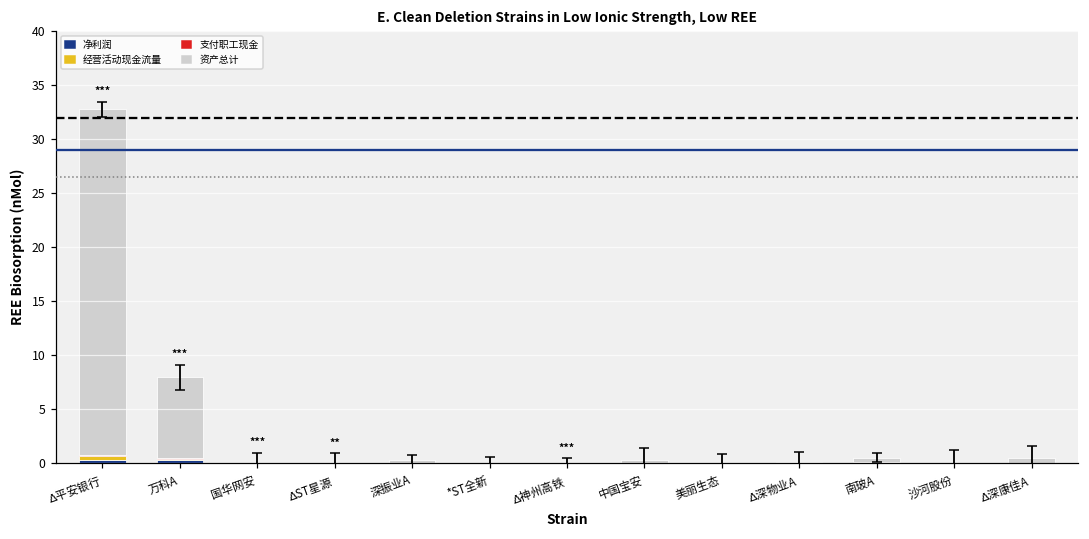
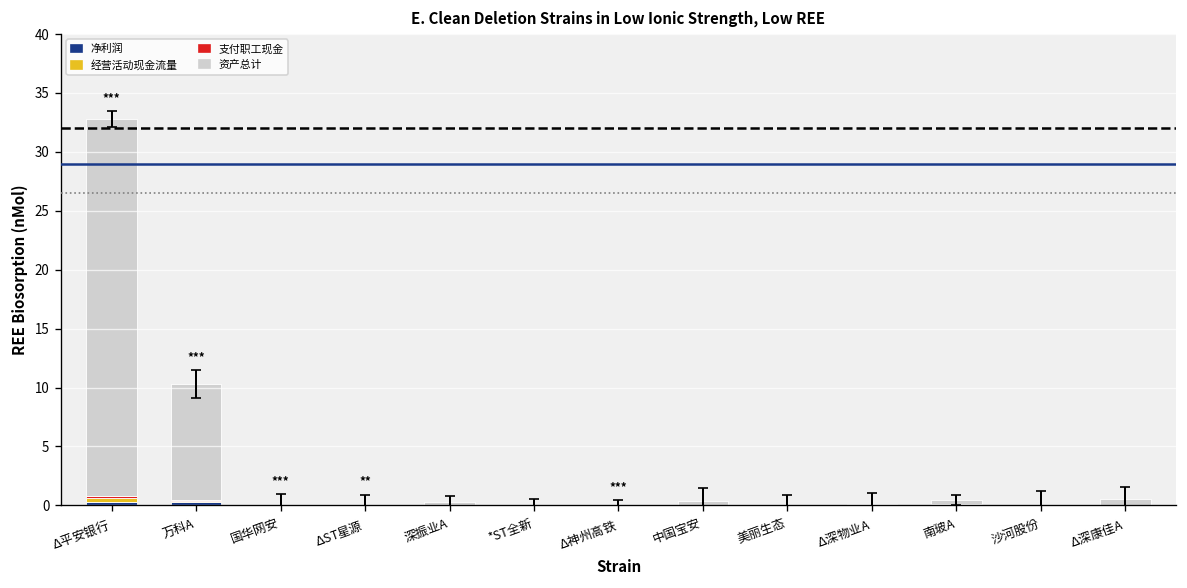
  {
    "净利润": {
      "万科A": 0
    },
    "资产总计": {
-     "万科A": 8,
+     "万科A": 10,
      "中国宝安": 0,
      "南玻A": 0
    }
  }
